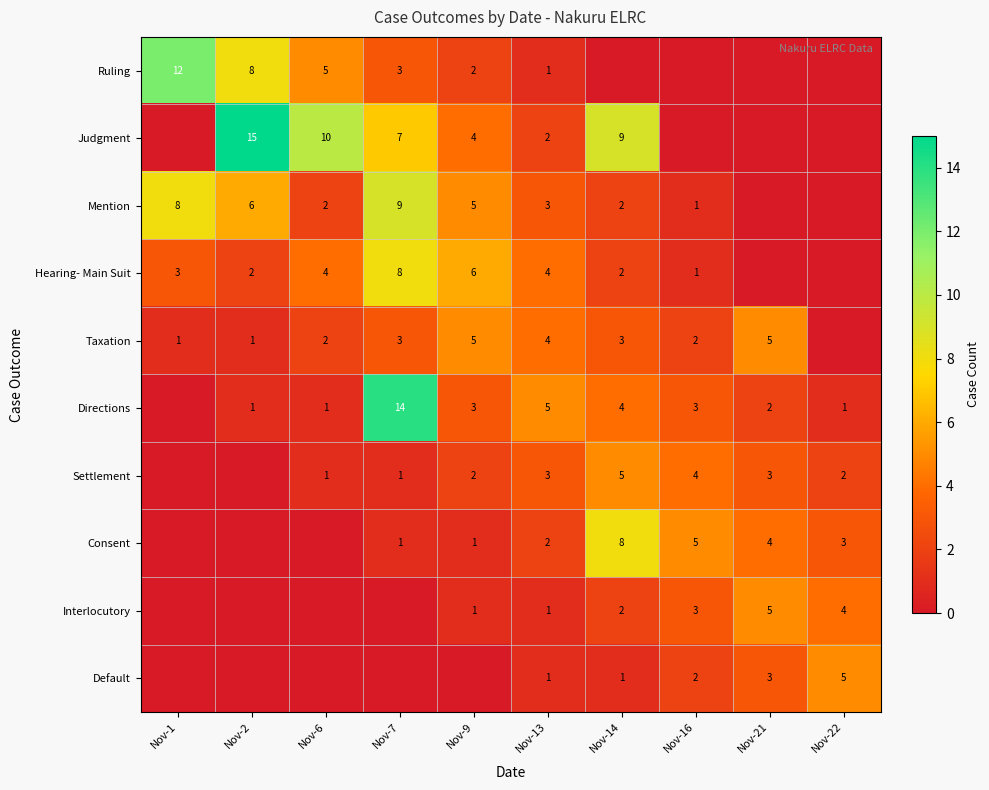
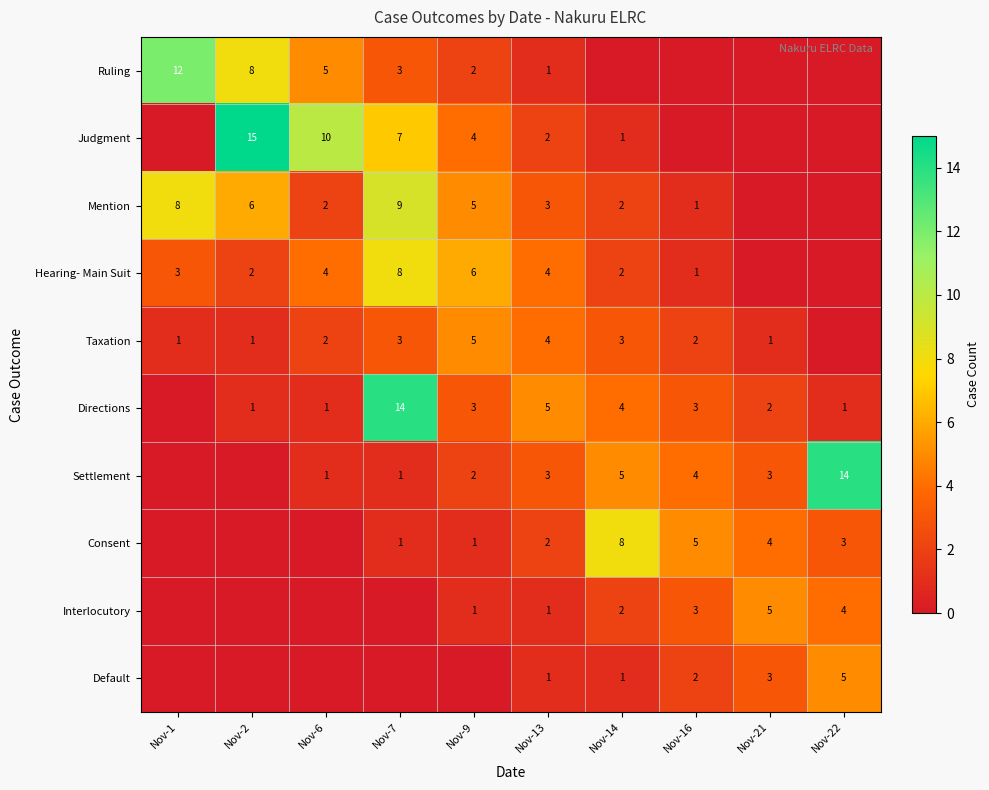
  {
    "Ruling": {
      "Nov-1": 12,
      "Nov-2": 8,
      "Nov-6": 5,
      "Nov-7": 3,
      "Nov-9": 2,
      "Nov-13": 1
    },
    "Judgment": {
      "Nov-2": 15,
      "Nov-6": 10,
      "Nov-7": 7,
      "Nov-9": 4,
      "Nov-13": 2,
-     "Nov-14": 9
+     "Nov-14": 1
    },
    "Mention": {
      "Nov-1": 8,
      "Nov-2": 6,
      "Nov-6": 2,
      "Nov-7": 9,
      "Nov-9": 5,
      "Nov-13": 3,
      "Nov-14": 2,
      "Nov-16": 1
    },
    "Hearing- Main Suit": {
      "Nov-1": 3,
      "Nov-2": 2,
      "Nov-6": 4,
      "Nov-7": 8,
      "Nov-9": 6,
      "Nov-13": 4,
      "Nov-14": 2,
      "Nov-16": 1
    },
    "Taxation": {
      "Nov-1": 1,
      "Nov-2": 1,
      "Nov-6": 2,
      "Nov-7": 3,
      "Nov-9": 5,
      "Nov-13": 4,
      "Nov-14": 3,
      "Nov-16": 2,
-     "Nov-21": 5
+     "Nov-21": 1
    },
    "Directions": {
      "Nov-2": 1,
      "Nov-6": 1,
      "Nov-7": 14,
      "Nov-9": 3,
      "Nov-13": 5,
      "Nov-14": 4,
      "Nov-16": 3,
      "Nov-21": 2,
      "Nov-22": 1
    },
    "Settlement": {
      "Nov-6": 1,
      "Nov-7": 1,
      "Nov-9": 2,
      "Nov-13": 3,
      "Nov-14": 5,
      "Nov-16": 4,
      "Nov-21": 3,
-     "Nov-22": 2
+     "Nov-22": 14
    },
    "Consent": {
      "Nov-7": 1,
      "Nov-9": 1,
      "Nov-13": 2,
      "Nov-14": 8,
      "Nov-16": 5,
      "Nov-21": 4,
      "Nov-22": 3
    },
    "Interlocutory": {
      "Nov-9": 1,
      "Nov-13": 1,
      "Nov-14": 2,
      "Nov-16": 3,
      "Nov-21": 5,
      "Nov-22": 4
    },
    "Default": {
      "Nov-13": 1,
      "Nov-14": 1,
      "Nov-16": 2,
      "Nov-21": 3,
      "Nov-22": 5
    }
  }
